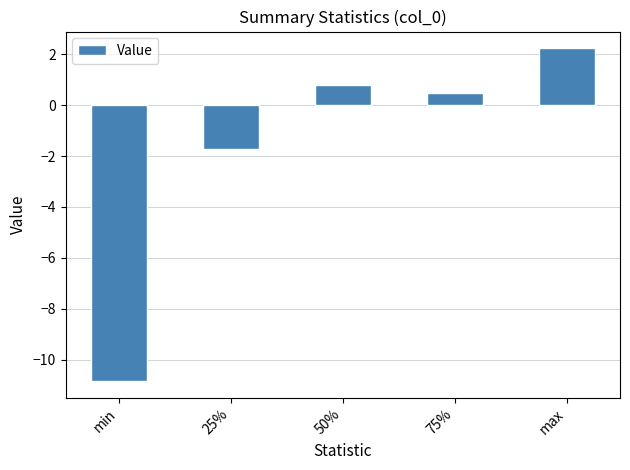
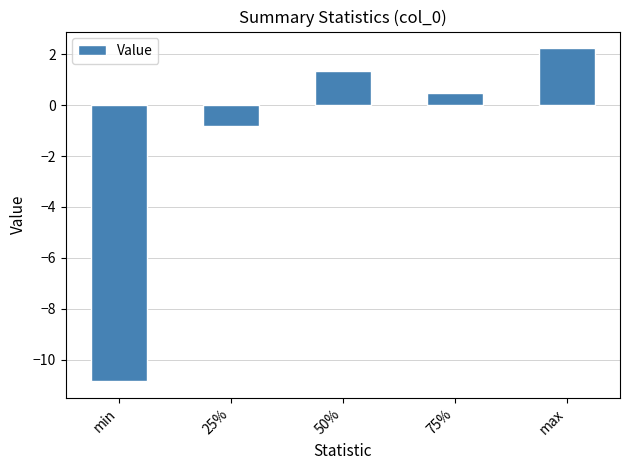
  {
    "min": -10.9,
-   "25%": -1.7,
-   "50%": 0.8,
+   "25%": -0.8,
+   "50%": 1.3,
    "75%": 0.5,
    "max": 2.2
  }
